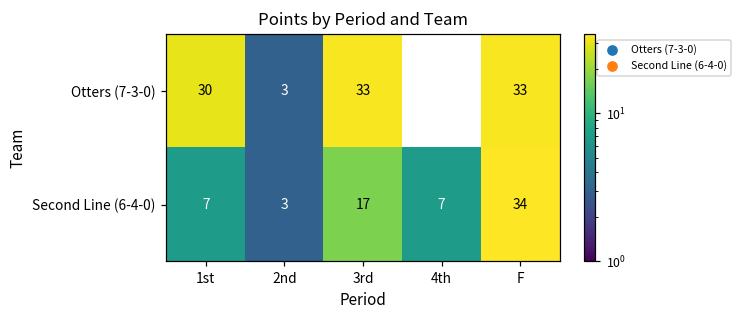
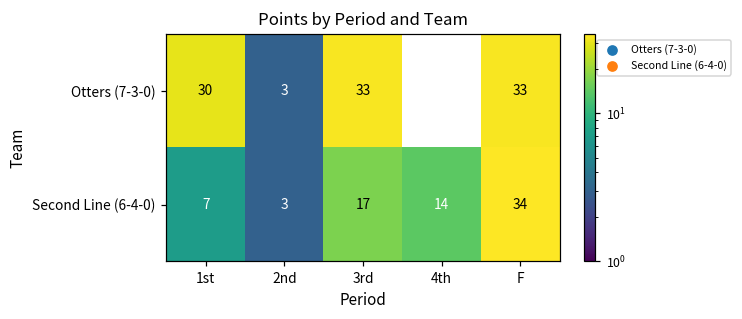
  {
    "Otters (7-3-0)": {
      "1st": 30,
      "2nd": 3,
      "3rd": 33,
      "F": 33
    },
    "Second Line (6-4-0)": {
      "1st": 7,
      "2nd": 3,
      "3rd": 17,
-     "4th": 7,
+     "4th": 14,
      "F": 34
    }
  }
